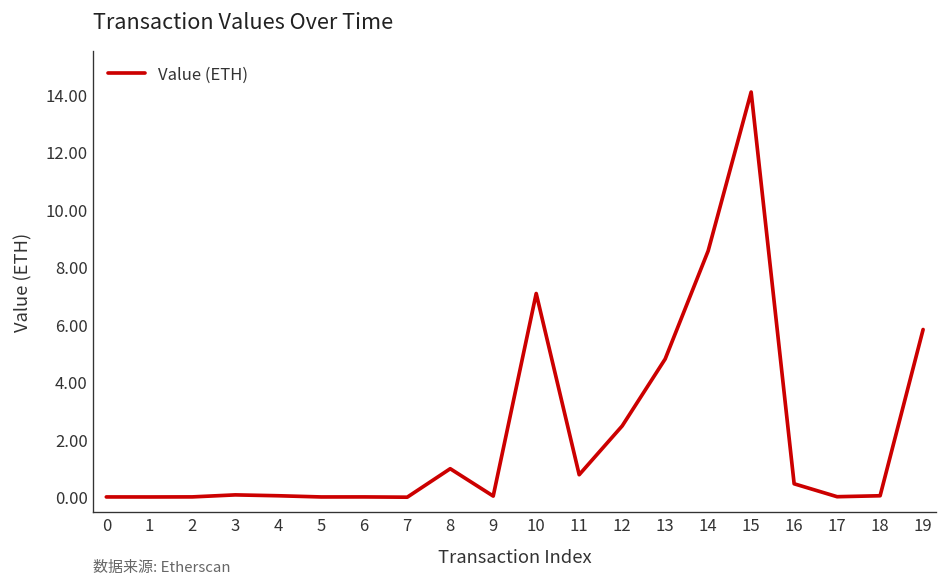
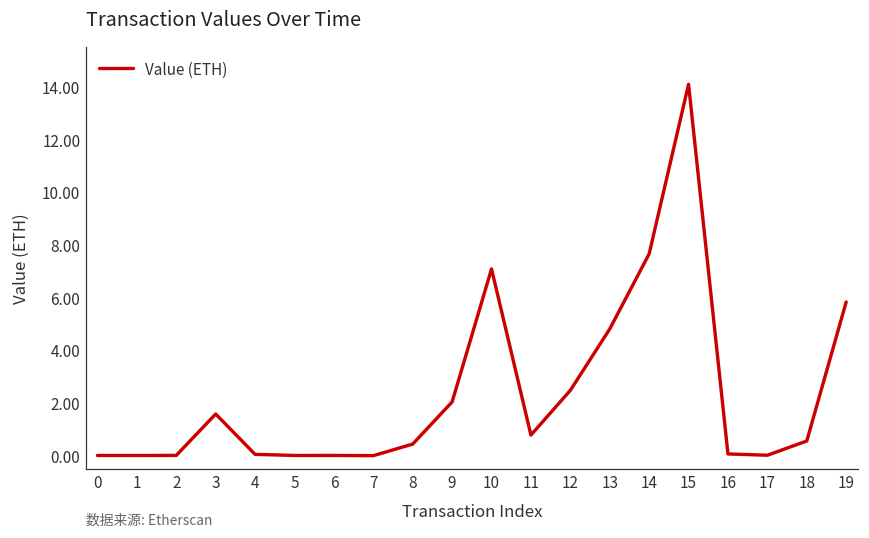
  {
    "0": 0.0,
    "1": 0.0,
    "2": 0.0,
-   "3": 0.1,
+   "3": 1.6,
    "4": 0.1,
    "5": 0.0,
    "6": 0.0,
    "7": 0.0,
-   "8": 1.0,
-   "9": 0.0,
+   "8": 0.4,
+   "9": 2.0,
    "10": 7.1,
    "11": 0.8,
    "12": 2.5,
    "13": 4.8,
-   "14": 8.6,
+   "14": 7.7,
    "15": 14.1,
-   "16": 0.5,
+   "16": 0.1,
    "17": 0.0,
-   "18": 0.0,
+   "18": 0.6,
    "19": 5.8
  }
